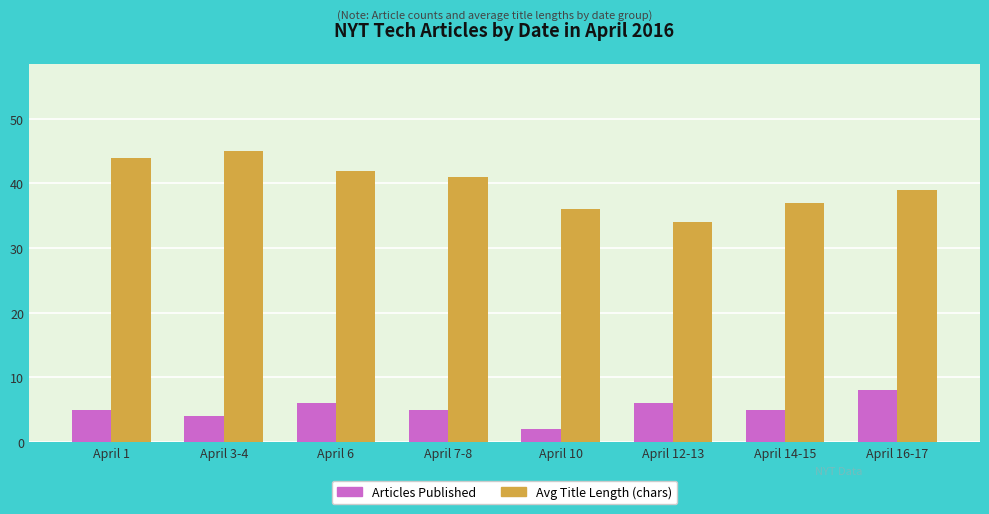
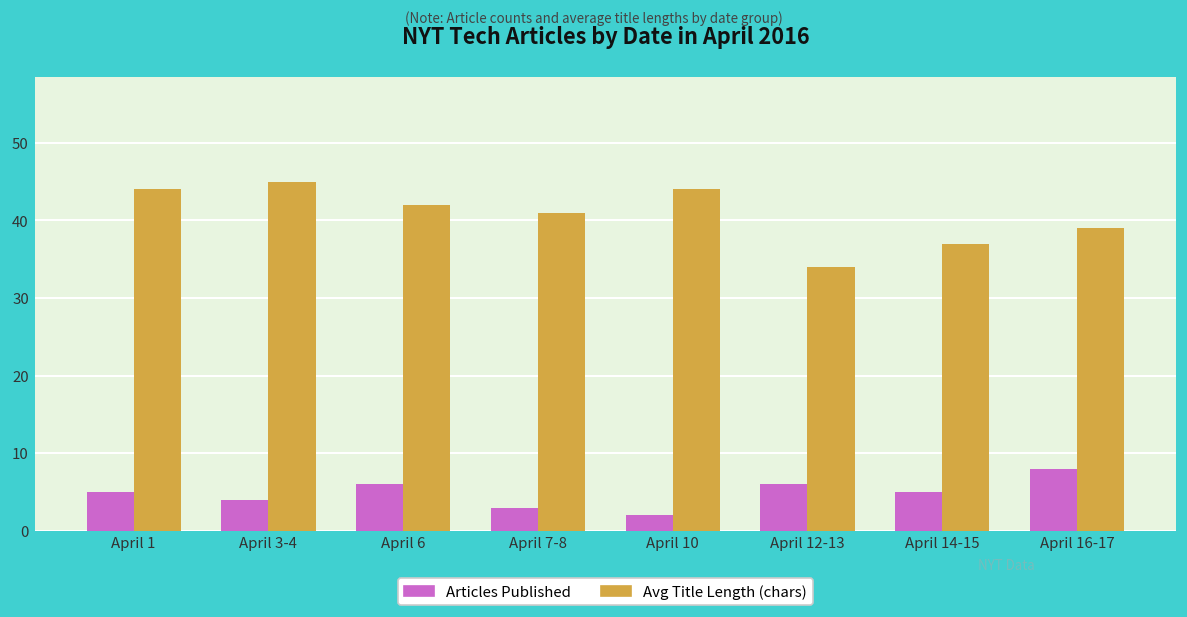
  {
    "Articles Published": {
      "April 1": 5,
      "April 3-4": 4,
      "April 6": 6,
-     "April 7-8": 5,
+     "April 7-8": 3,
      "April 10": 2,
      "April 12-13": 6,
      "April 14-15": 5,
      "April 16-17": 8
    },
    "Avg Title Length (chars)": {
      "April 1": 44,
      "April 3-4": 45,
      "April 6": 42,
      "April 7-8": 41,
-     "April 10": 36,
+     "April 10": 44,
      "April 12-13": 34,
      "April 14-15": 37,
      "April 16-17": 39
    }
  }
